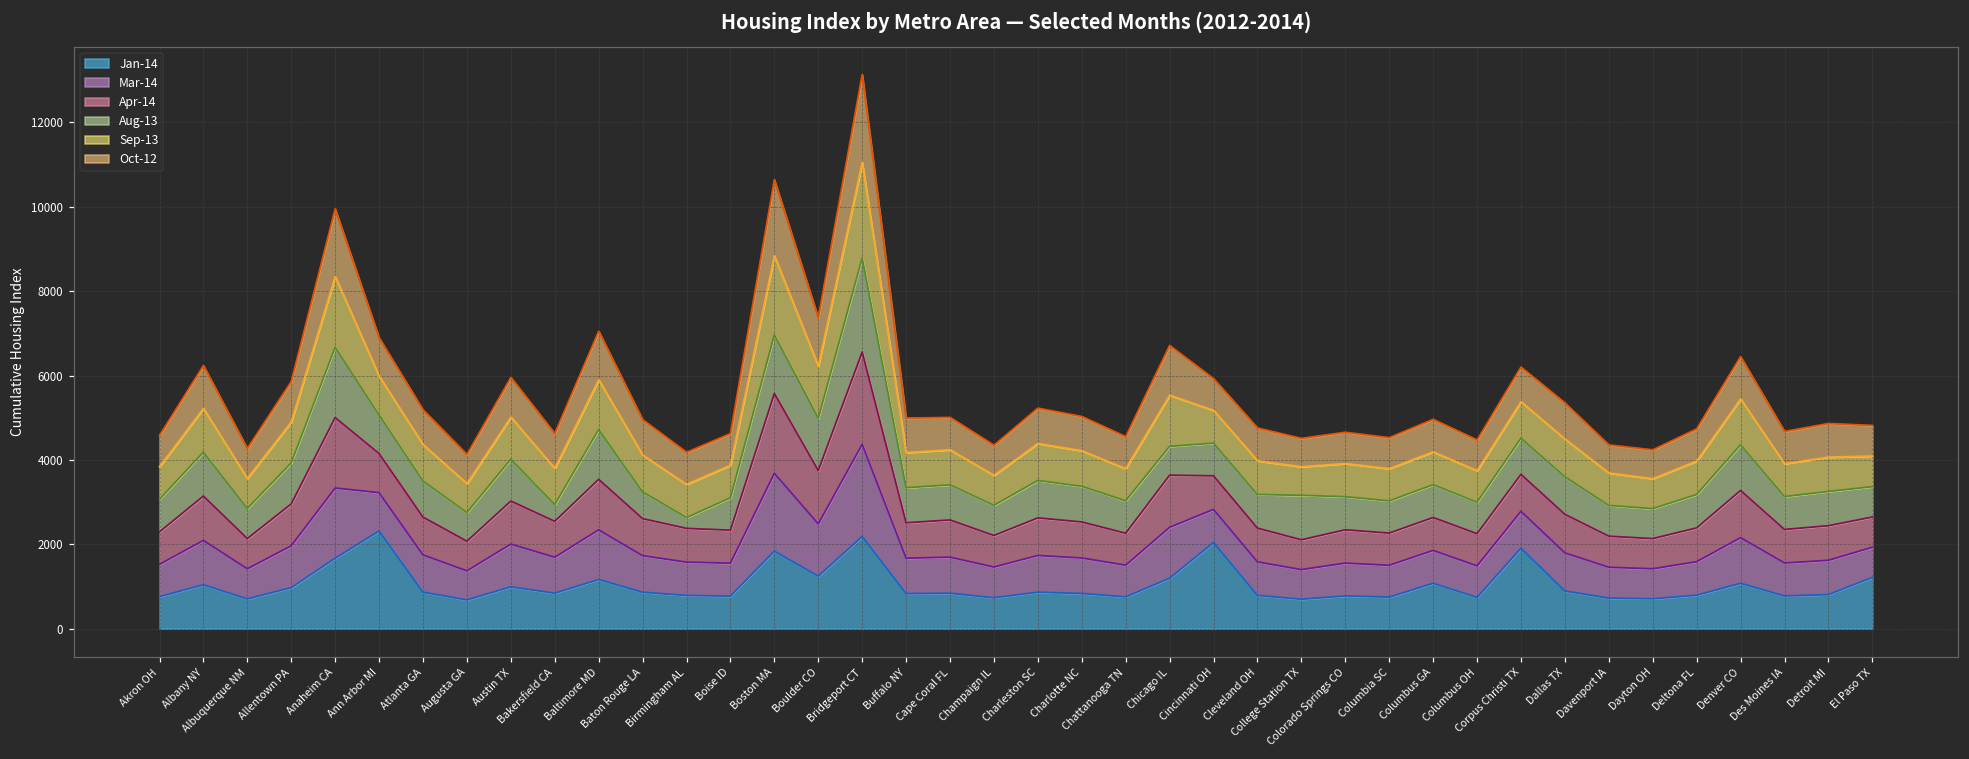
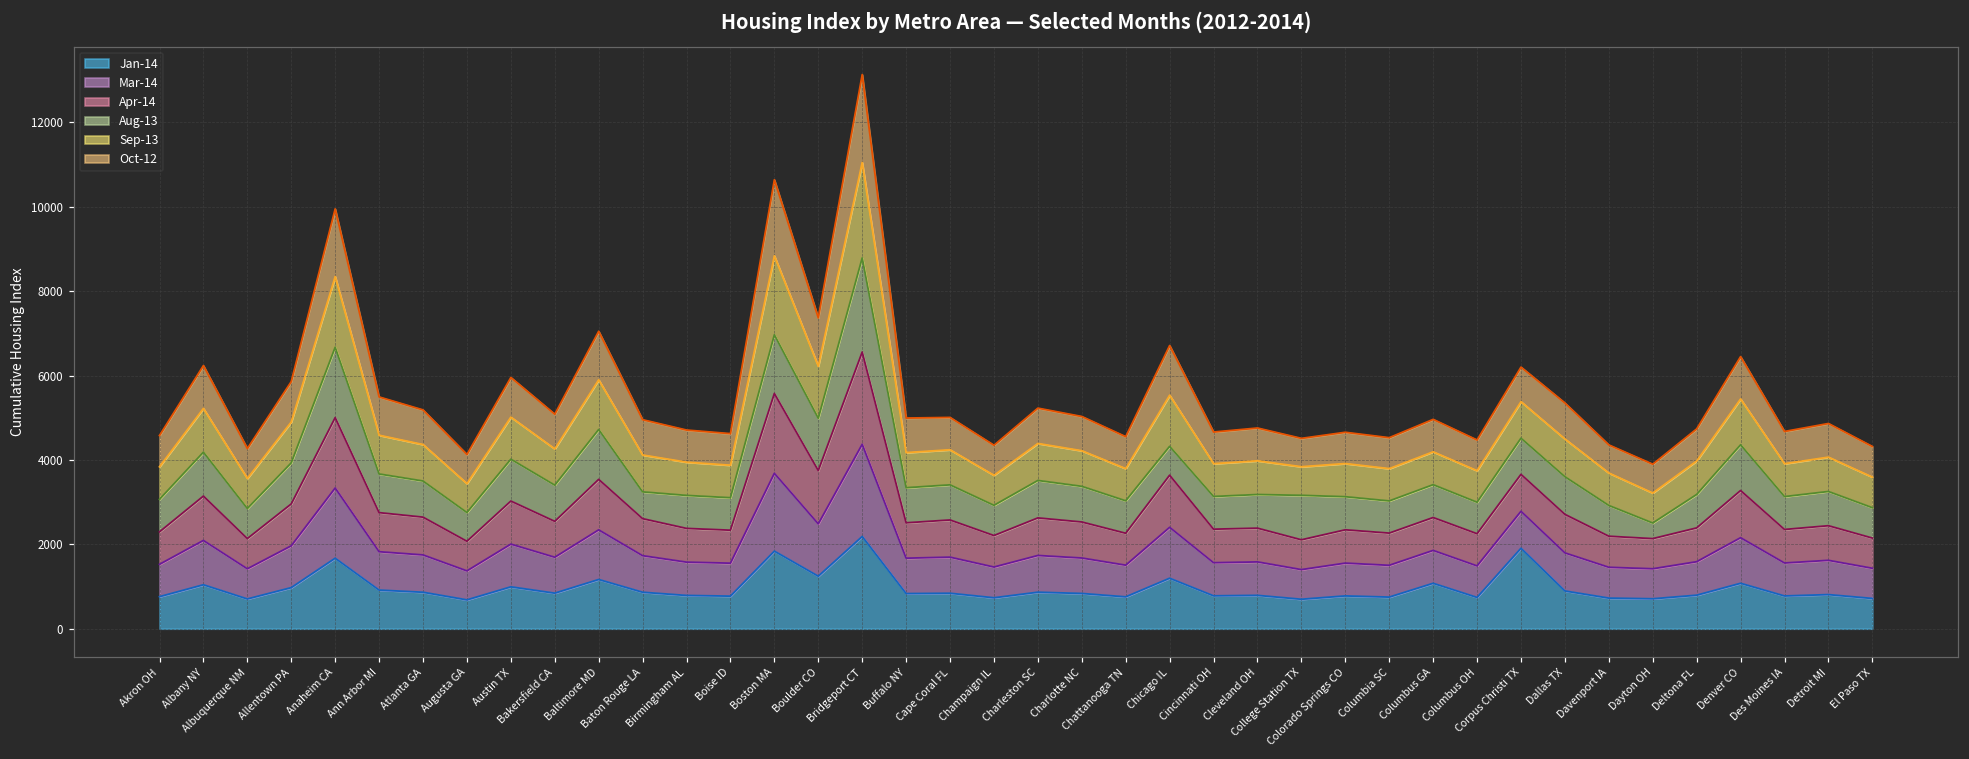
  {
    "Jan-14": {
      "Akron OH": 800,
      "Albany NY": 1000,
      "Albuquerque NM": 700,
      "Allentown PA": 1000,
      "Anaheim CA": 1700,
-     "Ann Arbor MI": 2300,
+     "Ann Arbor MI": 900,
      "Atlanta GA": 900,
      "Augusta GA": 700,
      "Austin TX": 1000,
      "Bakersfield CA": 800,
      "Baltimore MD": 1200,
      "Baton Rouge LA": 900,
      "Birmingham AL": 800,
      "Boise ID": 800,
      "Boston MA": 1800,
      "Boulder CO": 1200,
      "Bridgeport CT": 2200,
      "Buffalo NY": 800,
      "Cape Coral FL": 800,
      "Champaign IL": 700,
      "Charleston SC": 900,
      "Charlotte NC": 800,
      "Chattanooga TN": 800,
      "Chicago IL": 1200,
-     "Cincinnati OH": 2000,
+     "Cincinnati OH": 800,
      "Cleveland OH": 800,
      "College Station TX": 700,
      "Colorado Springs CO": 800,
      "Columbia SC": 800,
      "Columbus GA": 1100,
      "Columbus OH": 700,
      "Corpus Christi TX": 1900,
      "Dallas TX": 900,
      "Davenport IA": 700,
      "Dayton OH": 700,
      "Deltona FL": 800,
      "Denver CO": 1100,
      "Des Moines IA": 800,
      "Detroit MI": 800,
-     "El Paso TX": 1200
+     "El Paso TX": 700
    },
    "Aug-13": {
      "Akron OH": 800,
      "Albany NY": 1000,
      "Albuquerque NM": 700,
      "Allentown PA": 1000,
      "Anaheim CA": 1700,
      "Ann Arbor MI": 900,
      "Atlanta GA": 900,
      "Augusta GA": 700,
      "Austin TX": 1000,
-     "Bakersfield CA": 400,
+     "Bakersfield CA": 900,
      "Baltimore MD": 1200,
      "Baton Rouge LA": 600,
-     "Birmingham AL": 300,
+     "Birmingham AL": 800,
      "Boise ID": 800,
      "Boston MA": 1400,
      "Boulder CO": 1200,
      "Bridgeport CT": 2200,
      "Buffalo NY": 800,
      "Cape Coral FL": 800,
      "Champaign IL": 700,
      "Charleston SC": 900,
      "Charlotte NC": 800,
      "Chattanooga TN": 800,
      "Chicago IL": 700,
      "Cincinnati OH": 800,
      "Cleveland OH": 800,
      "College Station TX": 1100,
      "Colorado Springs CO": 800,
      "Columbia SC": 800,
      "Columbus GA": 800,
      "Columbus OH": 700,
      "Corpus Christi TX": 900,
      "Dallas TX": 900,
      "Davenport IA": 700,
-     "Dayton OH": 700,
+     "Dayton OH": 400,
      "Deltona FL": 800,
      "Denver CO": 1100,
      "Des Moines IA": 800,
      "Detroit MI": 800,
      "El Paso TX": 700
    }
  }
